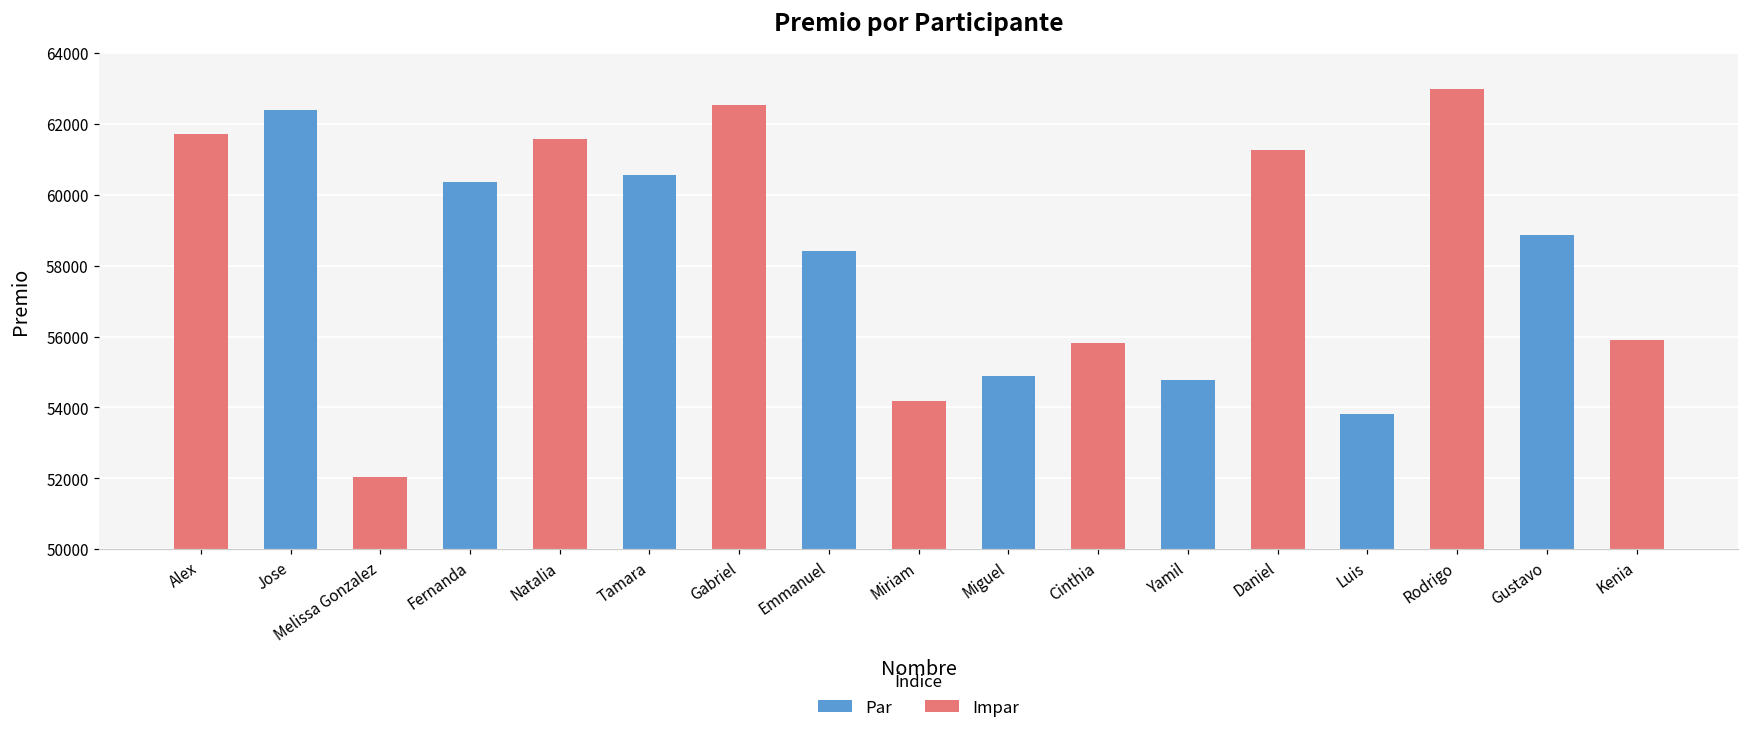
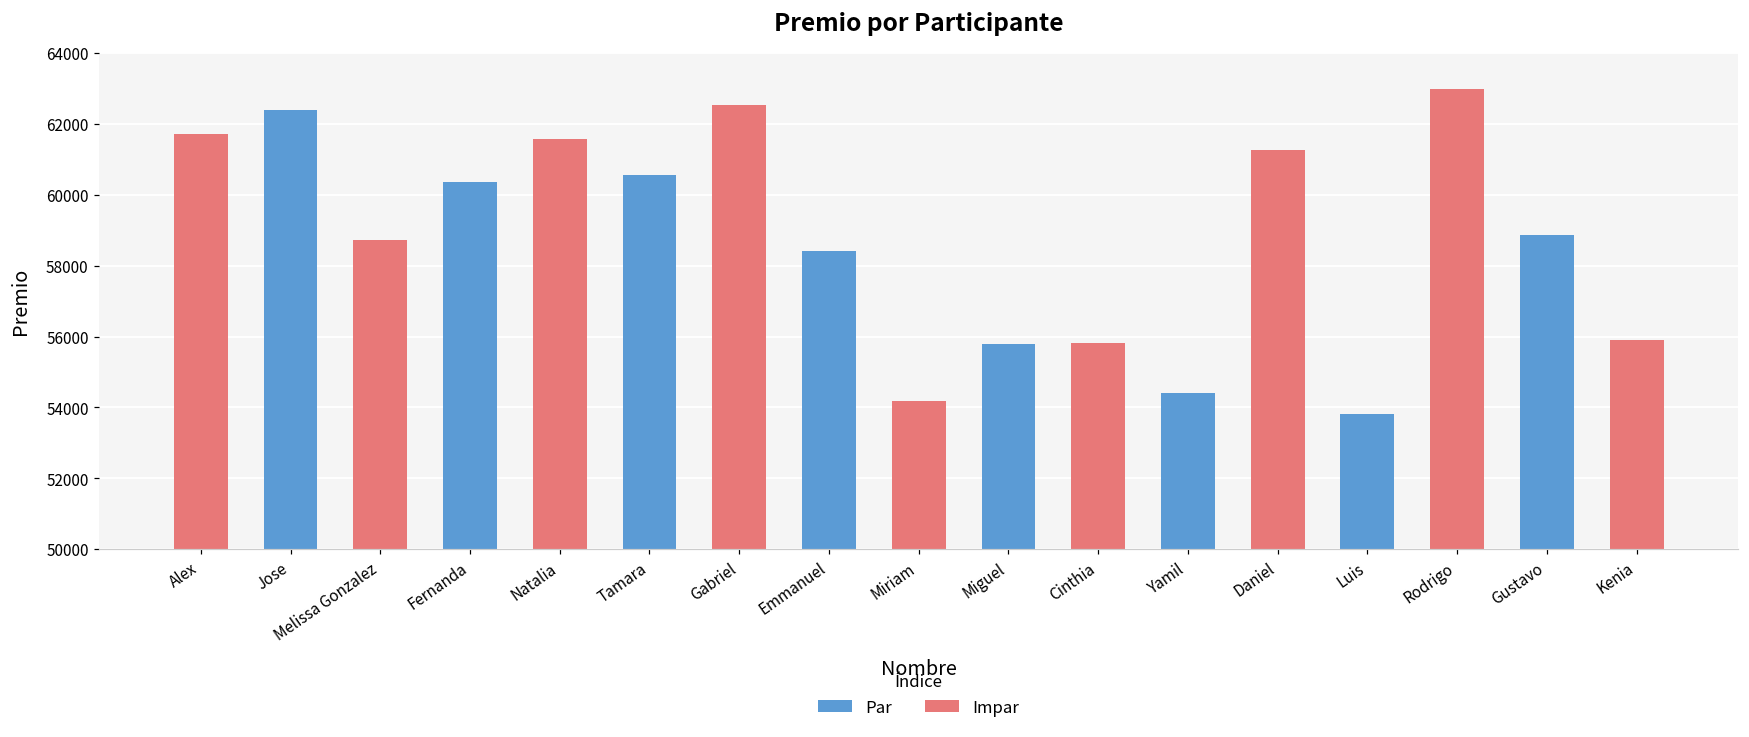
  {
    "Alex": 61700,
    "Jose": 62400,
-   "Melissa Gonzalez": 52000,
+   "Melissa Gonzalez": 58700,
    "Fernanda": 60400,
    "Natalia": 61600,
    "Tamara": 60600,
    "Gabriel": 62500,
    "Emmanuel": 58400,
    "Miriam": 54200,
-   "Miguel": 54900,
+   "Miguel": 55800,
    "Cinthia": 55800,
-   "Yamil": 54800,
+   "Yamil": 54400,
    "Daniel": 61300,
    "Luis": 53800,
    "Rodrigo": 63000,
    "Gustavo": 58900,
    "Kenia": 55900
  }
